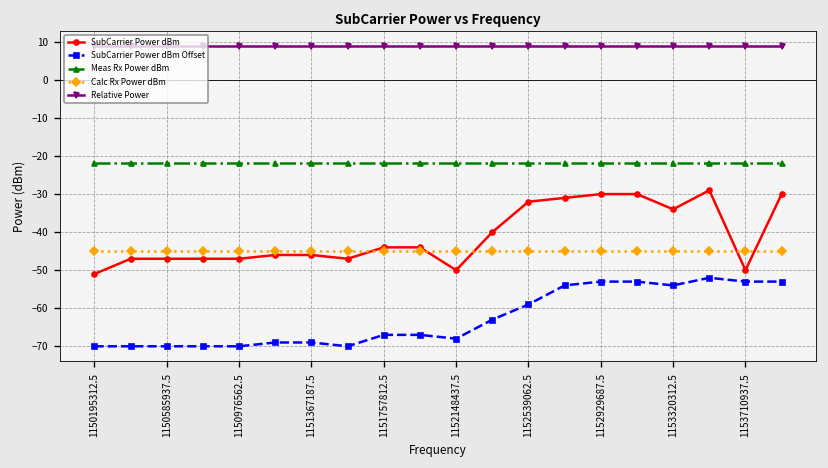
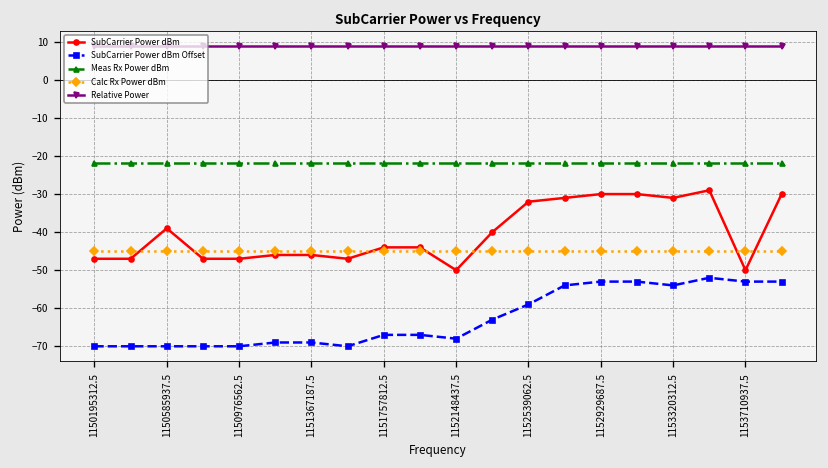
  {
    "SubCarrier Power dBm": {
-     "1150195312.5": -51,
-     "1150585937.5": -47,
+     "1150195312.5": -47,
+     "1150585937.5": -39,
      "1150976562.5": -47,
      "1151367187.5": -46,
      "1151757812.5": -44,
      "1152148437.5": -50,
      "1152539062.5": -32,
      "1152929687.5": -30,
-     "1153320312.5": -34,
+     "1153320312.5": -31,
      "1153710937.5": -50
    },
    "SubCarrier Power dBm Offset": {
      "1150195312.5": -70,
      "1150585937.5": -70,
      "1150976562.5": -70,
      "1151367187.5": -69,
      "1151757812.5": -67,
      "1152148437.5": -68,
      "1152539062.5": -59,
      "1152929687.5": -53,
      "1153320312.5": -54,
      "1153710937.5": -53
    },
    "Meas Rx Power dBm": {
      "1150195312.5": -22,
      "1150585937.5": -22,
      "1150976562.5": -22,
      "1151367187.5": -22,
      "1151757812.5": -22,
      "1152148437.5": -22,
      "1152539062.5": -22,
      "1152929687.5": -22,
      "1153320312.5": -22,
      "1153710937.5": -22
    },
    "Calc Rx Power dBm": {
      "1150195312.5": -45,
      "1150585937.5": -45,
      "1150976562.5": -45,
      "1151367187.5": -45,
      "1151757812.5": -45,
      "1152148437.5": -45,
      "1152539062.5": -45,
      "1152929687.5": -45,
      "1153320312.5": -45,
      "1153710937.5": -45
    },
    "Relative Power": {
      "1150976562.5": 9,
      "1151367187.5": 9,
      "1151757812.5": 9,
      "1152148437.5": 9,
      "1152539062.5": 9,
      "1152929687.5": 9,
      "1153320312.5": 9,
      "1153710937.5": 9
    }
  }
